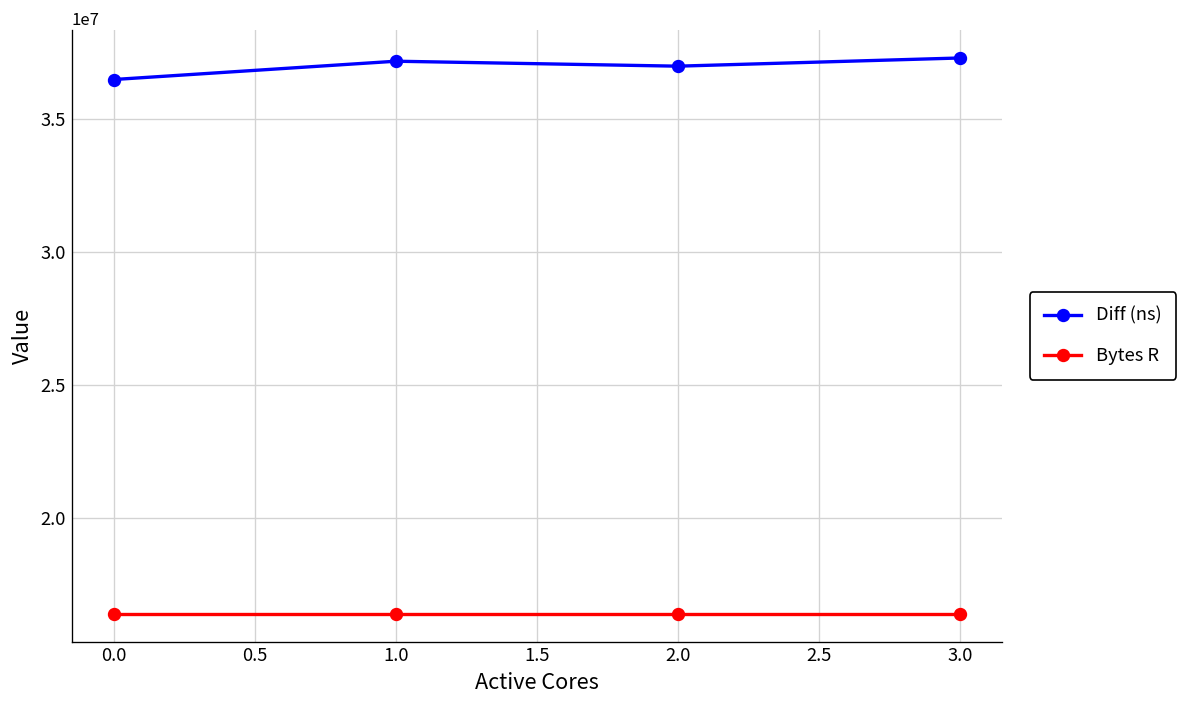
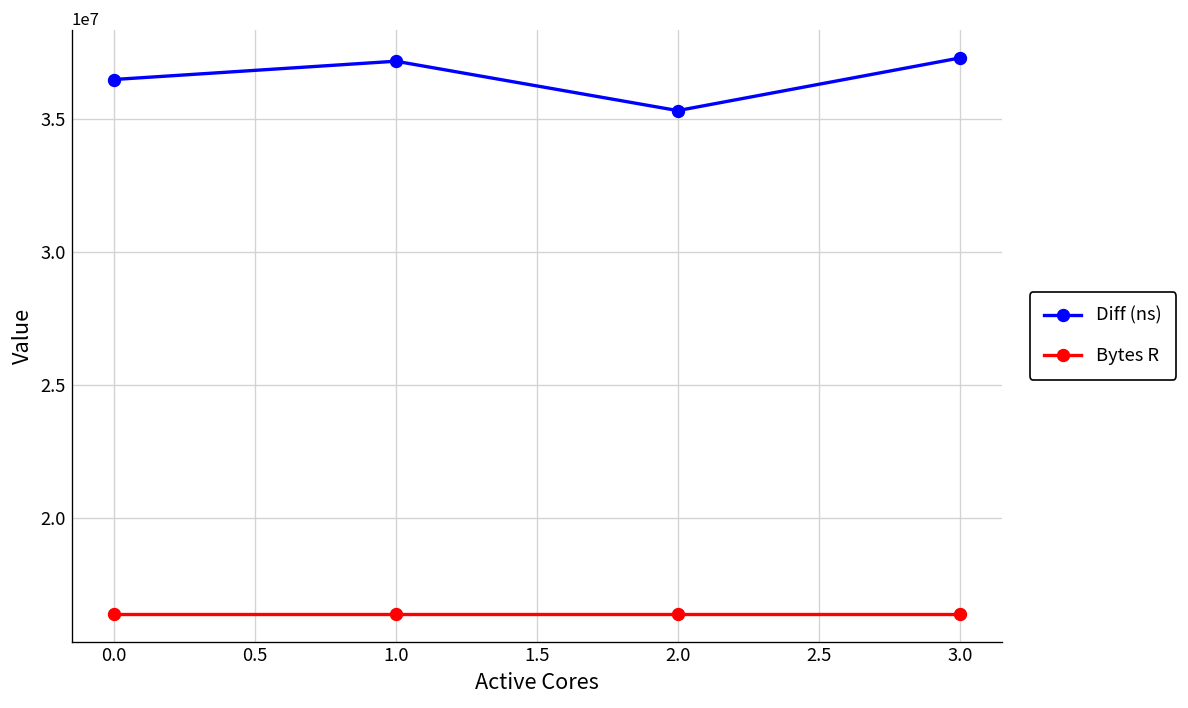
  {
    "Diff (ns)": {
      "0.0": 36500000,
      "1.0": 37200000,
-     "2.0": 37000000,
+     "2.0": 35300000,
      "3.0": 37300000
    },
    "Bytes R": {
      "0.0": 16400000,
      "1.0": 16400000,
      "2.0": 16400000,
      "3.0": 16400000
    }
  }
